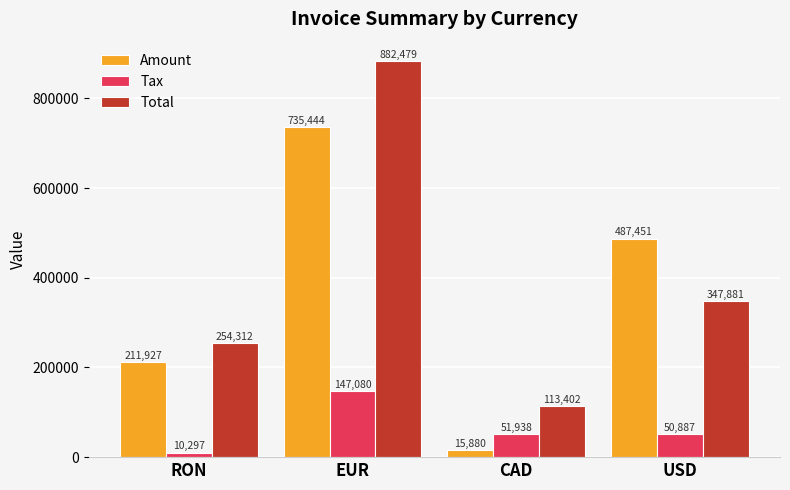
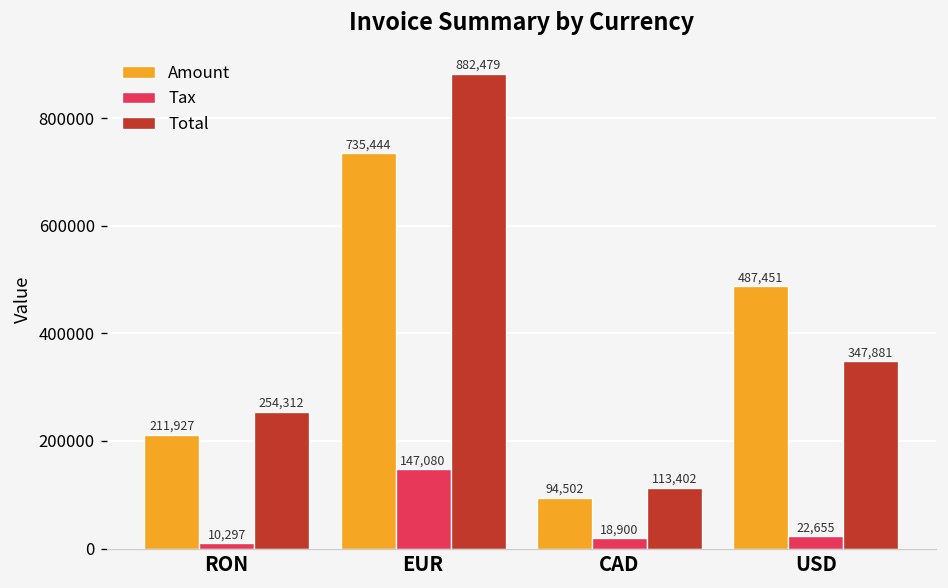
  {
    "Amount": {
      "RON": "211,927",
      "EUR": "735,444",
-     "CAD": "15,880",
+     "CAD": "94,502",
      "USD": "487,451"
    },
    "Tax": {
      "RON": "10,297",
      "EUR": "147,080",
-     "CAD": "51,938",
-     "USD": "50,887"
+     "CAD": "18,900",
+     "USD": "22,655"
    },
    "Total": {
      "RON": "254,312",
      "EUR": "882,479",
      "CAD": "113,402",
      "USD": "347,881"
    }
  }
